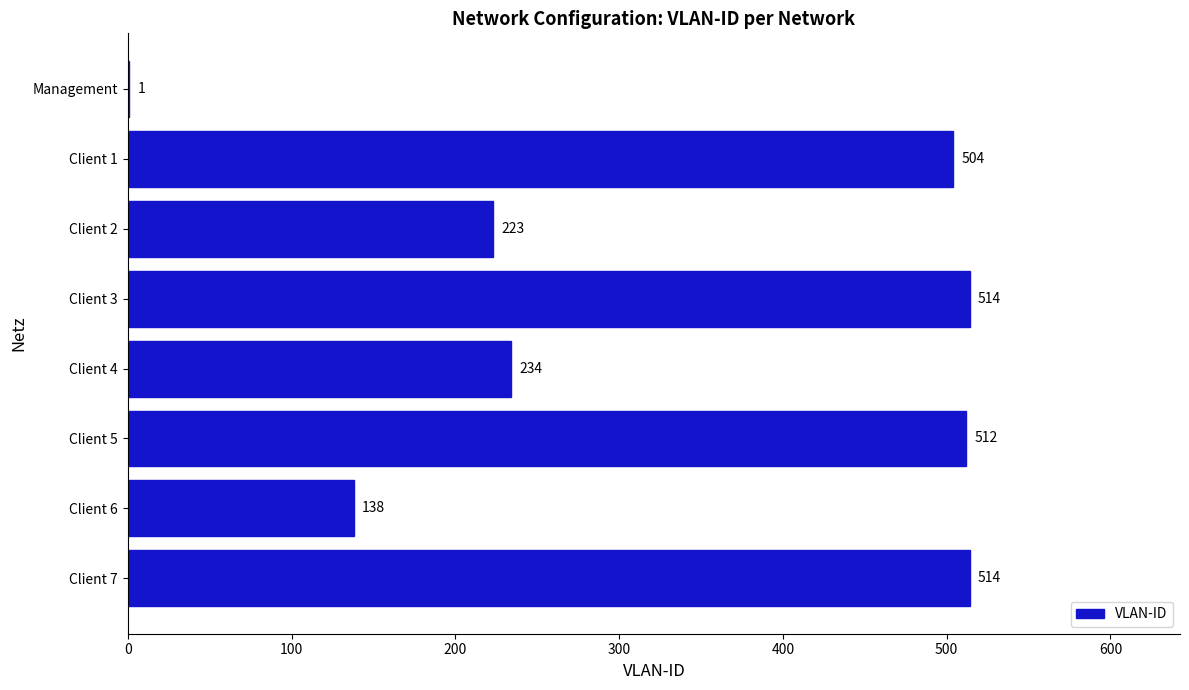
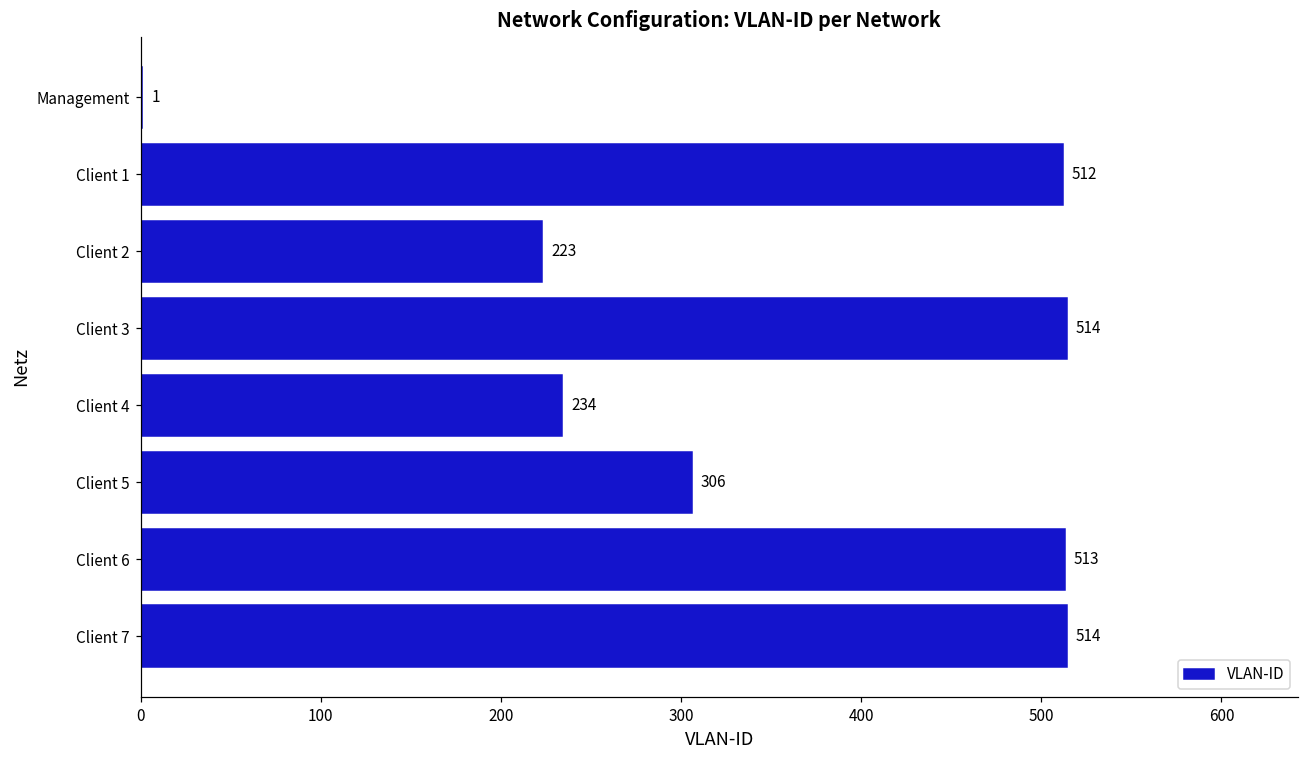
  {
    "Management": 1,
-   "Client 1": 504,
+   "Client 1": 512,
    "Client 2": 223,
    "Client 3": 514,
    "Client 4": 234,
-   "Client 5": 512,
-   "Client 6": 138,
+   "Client 5": 306,
+   "Client 6": 513,
    "Client 7": 514
  }
